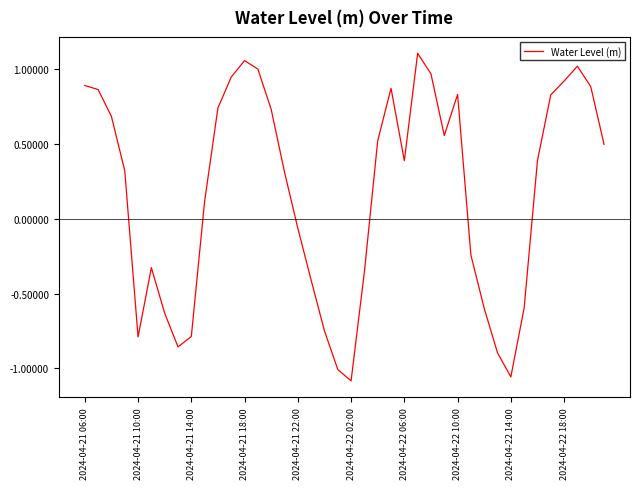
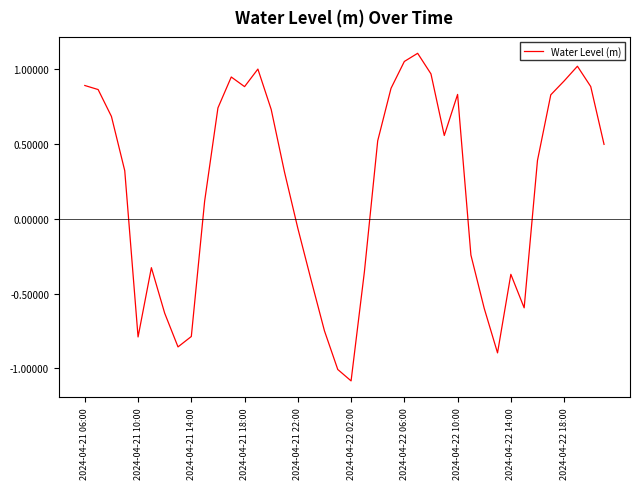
  {
    "2024-04-21 06:00": 0.89,
    "2024-04-21 10:00": -0.79,
    "2024-04-21 14:00": -0.79,
-   "2024-04-21 18:00": 1.06,
+   "2024-04-21 18:00": 0.88,
    "2024-04-21 22:00": -0.06,
    "2024-04-22 02:00": -1.08,
-   "2024-04-22 06:00": 0.39,
+   "2024-04-22 06:00": 1.05,
    "2024-04-22 10:00": 0.83,
-   "2024-04-22 14:00": -1.06,
+   "2024-04-22 14:00": -0.37,
    "2024-04-22 18:00": 0.92
  }
